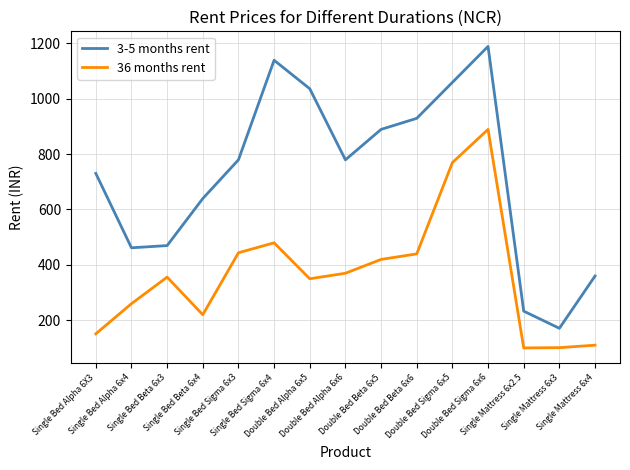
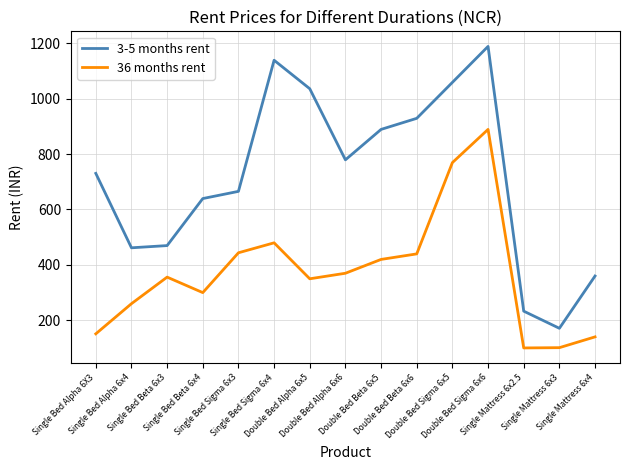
  {
    "3-5 months rent": {
      "Single Bed Alpha 6X3": 730,
      "Single Bed Alpha 6x4": 460,
      "Single Bed Beta 6x3": 470,
      "Single Bed Beta 6x4": 640,
-     "Single Bed Sigma 6x3": 780,
+     "Single Bed Sigma 6x3": 670,
      "Single Bed Sigma 6x4": 1140,
      "Double Bed Alpha 6x5": 1040,
      "Double Bed Alpha 6x6": 780,
      "Double Bed Beta 6x5": 890,
      "Double Bed Beta 6x6": 930,
      "Double Bed Sigma 6x5": 1060,
      "Double Bed Sigma 6x6": 1190,
      "Single Mattress 6x2.5": 230,
      "Single Mattress 6x3": 170,
      "Single Mattress 6x4": 360
    },
    "36 months rent": {
      "Single Bed Alpha 6X3": 150,
      "Single Bed Alpha 6x4": 260,
      "Single Bed Beta 6x3": 360,
-     "Single Bed Beta 6x4": 220,
+     "Single Bed Beta 6x4": 300,
      "Single Bed Sigma 6x3": 440,
      "Single Bed Sigma 6x4": 480,
      "Double Bed Alpha 6x5": 350,
      "Double Bed Alpha 6x6": 370,
      "Double Bed Beta 6x5": 420,
      "Double Bed Beta 6x6": 440,
      "Double Bed Sigma 6x5": 770,
      "Double Bed Sigma 6x6": 890,
      "Single Mattress 6x2.5": 100,
      "Single Mattress 6x3": 100,
-     "Single Mattress 6x4": 110
+     "Single Mattress 6x4": 140
    }
  }
